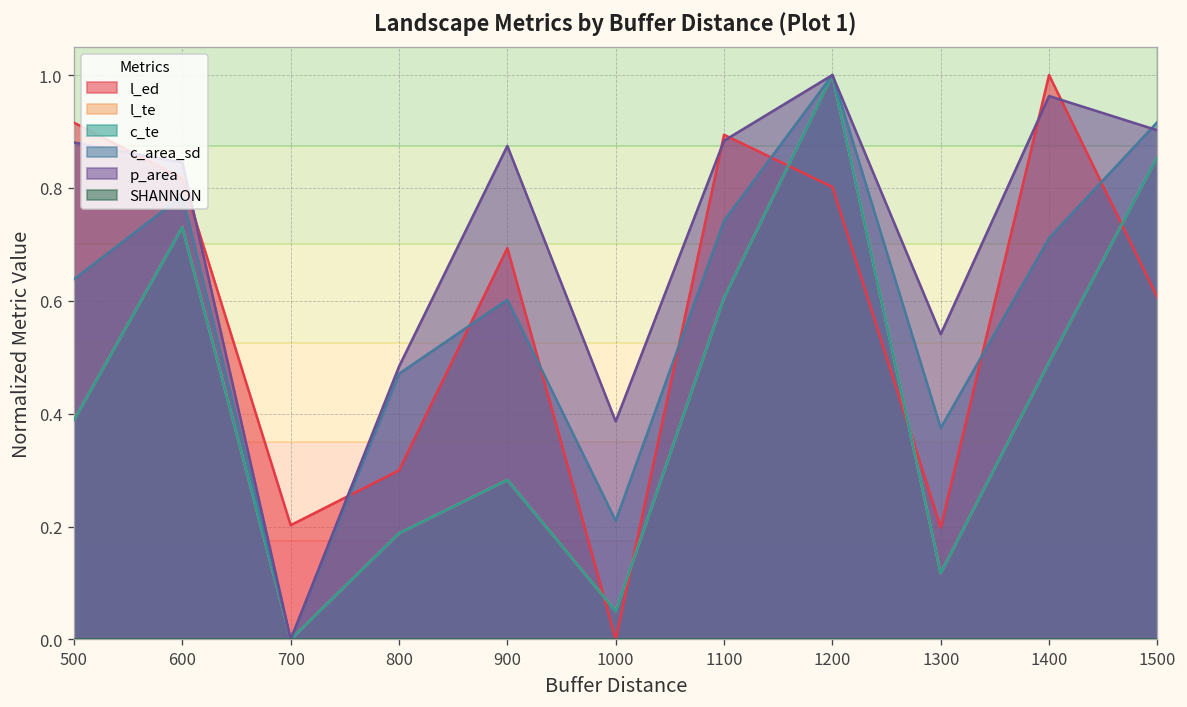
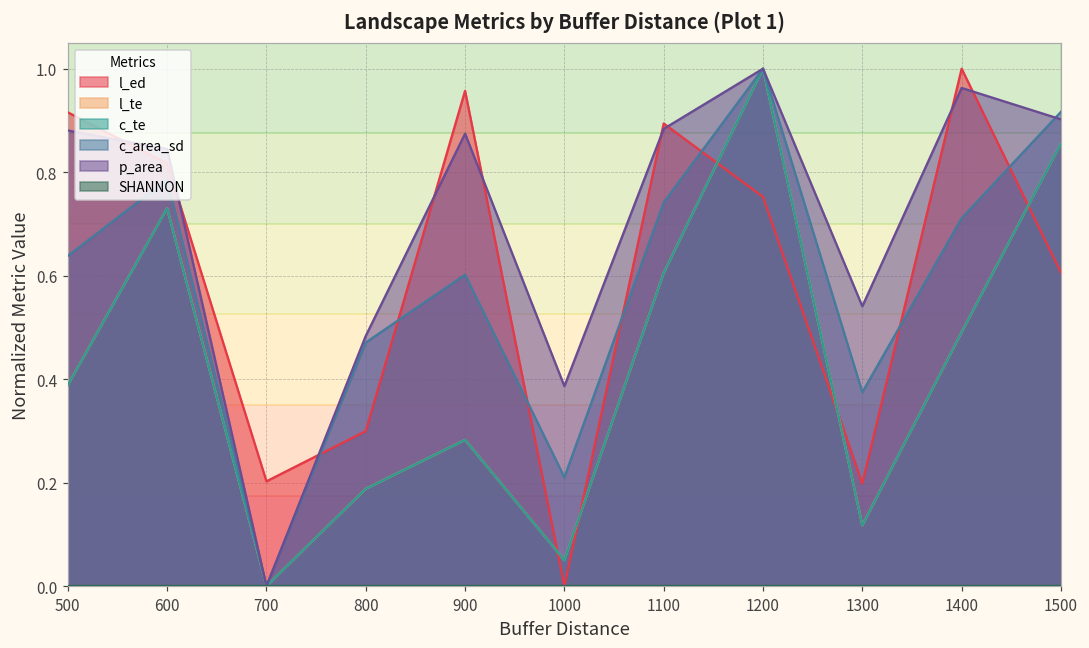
  {
    "l_ed": {
      "500": 0.92,
      "700": 0.20,
      "800": 0.30,
-     "900": 0.69,
+     "900": 0.96,
      "1100": 0.89,
-     "1200": 0.80,
+     "1200": 0.75,
      "1300": 0.20,
      "1400": 1.00,
      "1500": 0.61
    },
    "SHANNON": {
      "500": 0.00,
      "600": 0.00,
      "800": 0.00,
      "900": 0.00,
      "1100": 0.00,
      "1200": 0.00,
      "1300": 0.00,
      "1400": 0.00,
      "1500": 0.00
    }
  }
